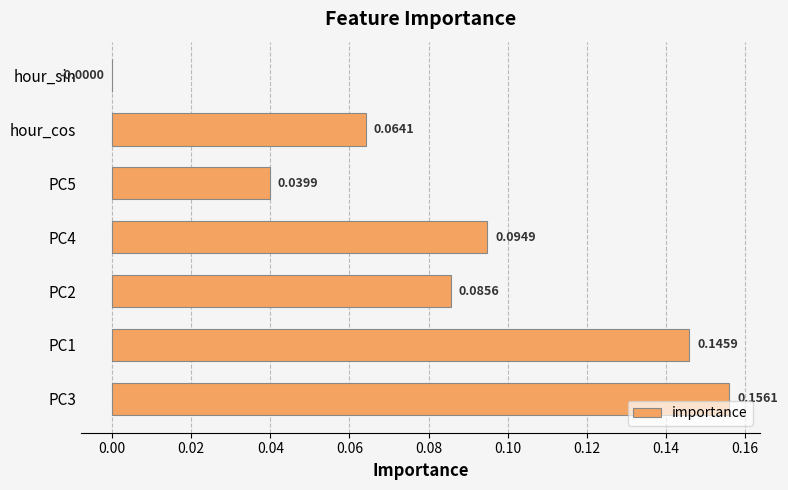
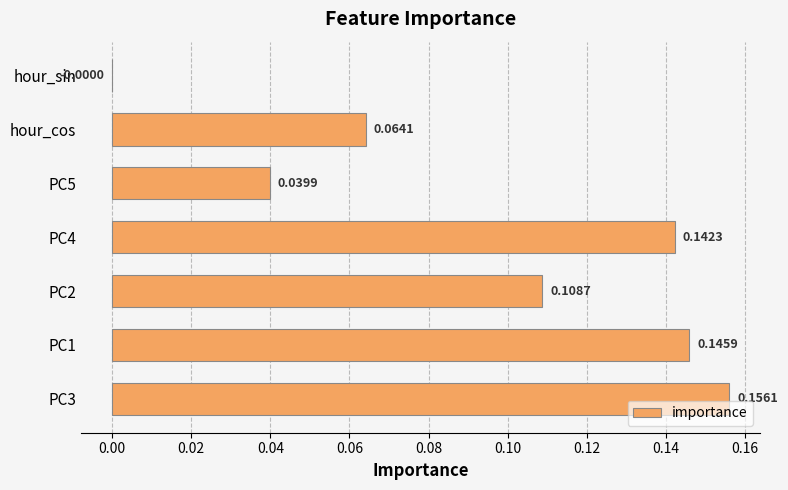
  {
    "hour_sin": -0.0000,
    "hour_cos": 0.0641,
    "PC5": 0.0399,
-   "PC4": 0.0949,
-   "PC2": 0.0856,
+   "PC4": 0.1423,
+   "PC2": 0.1087,
    "PC1": 0.1459
  }
